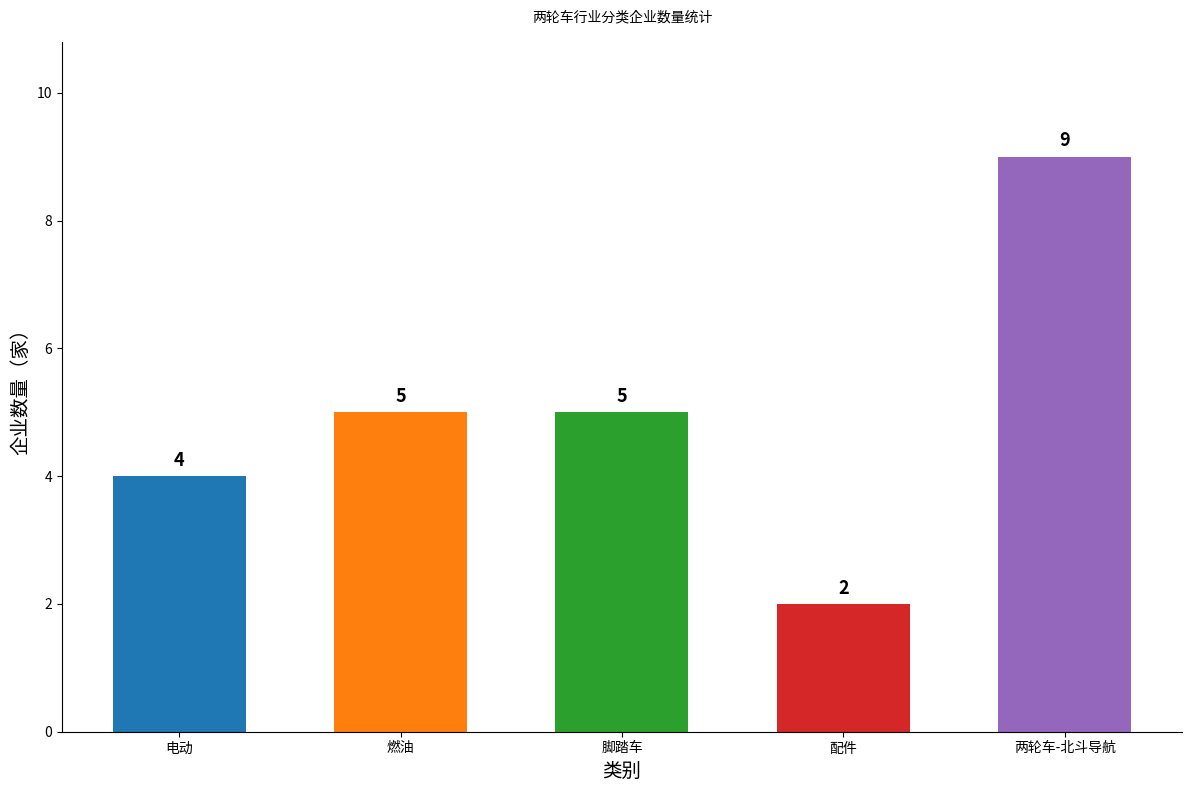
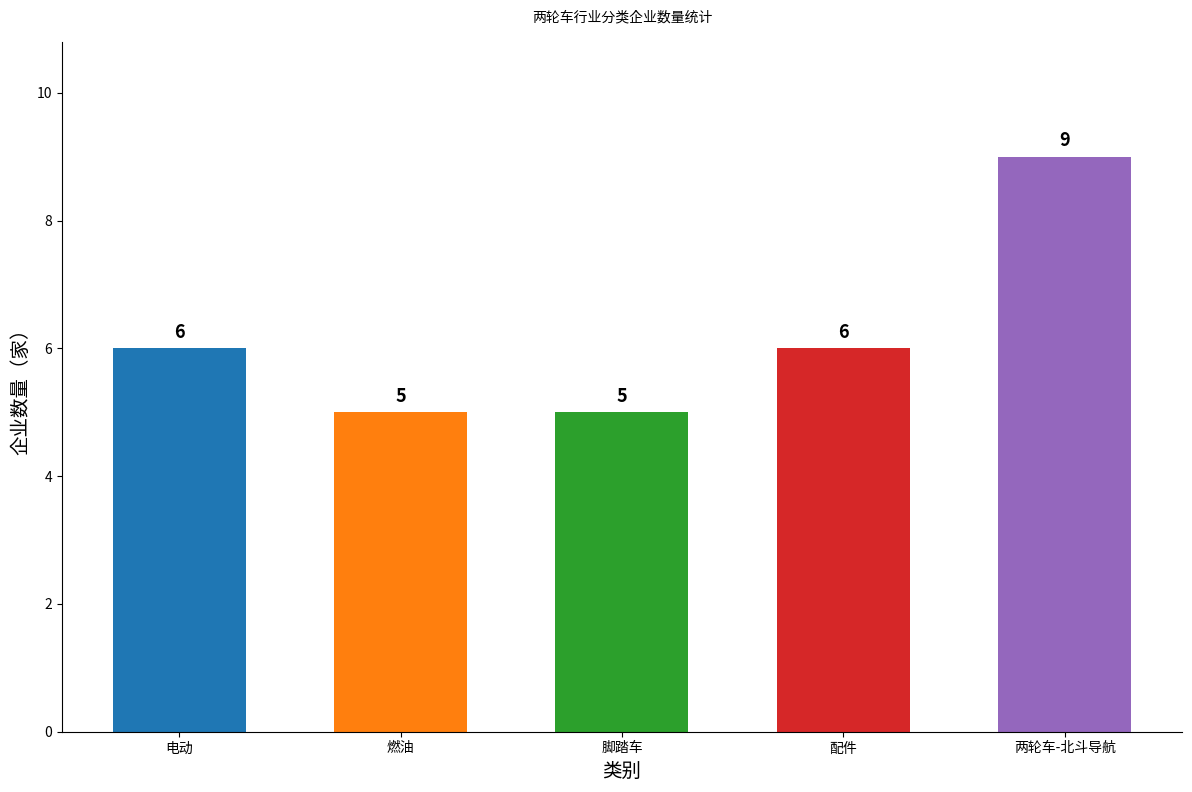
  {
-   "电动": 4,
+   "电动": 6,
    "燃油": 5,
    "脚踏车": 5,
-   "配件": 2,
+   "配件": 6,
    "两轮车-北斗导航": 9
  }
